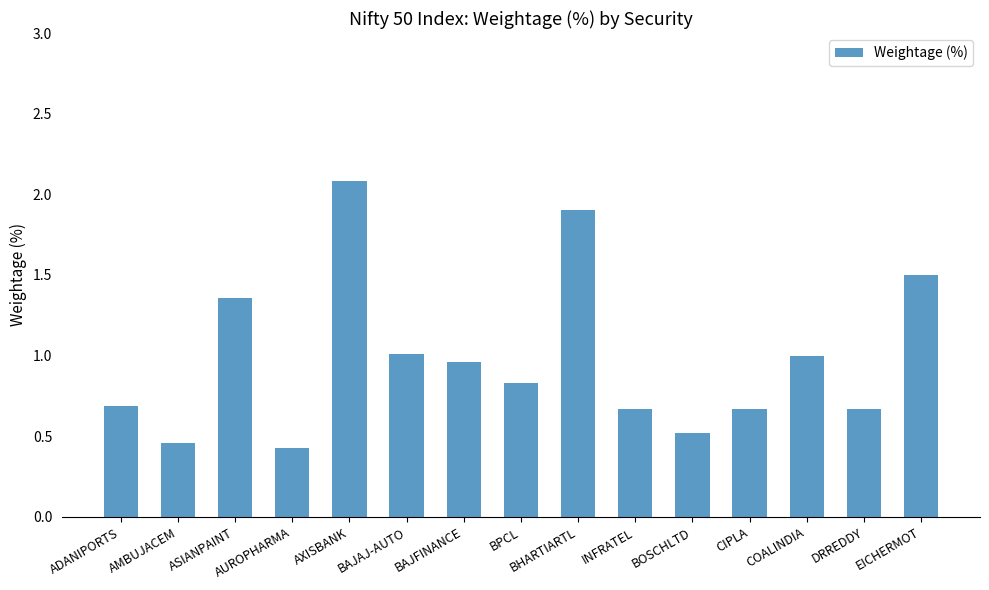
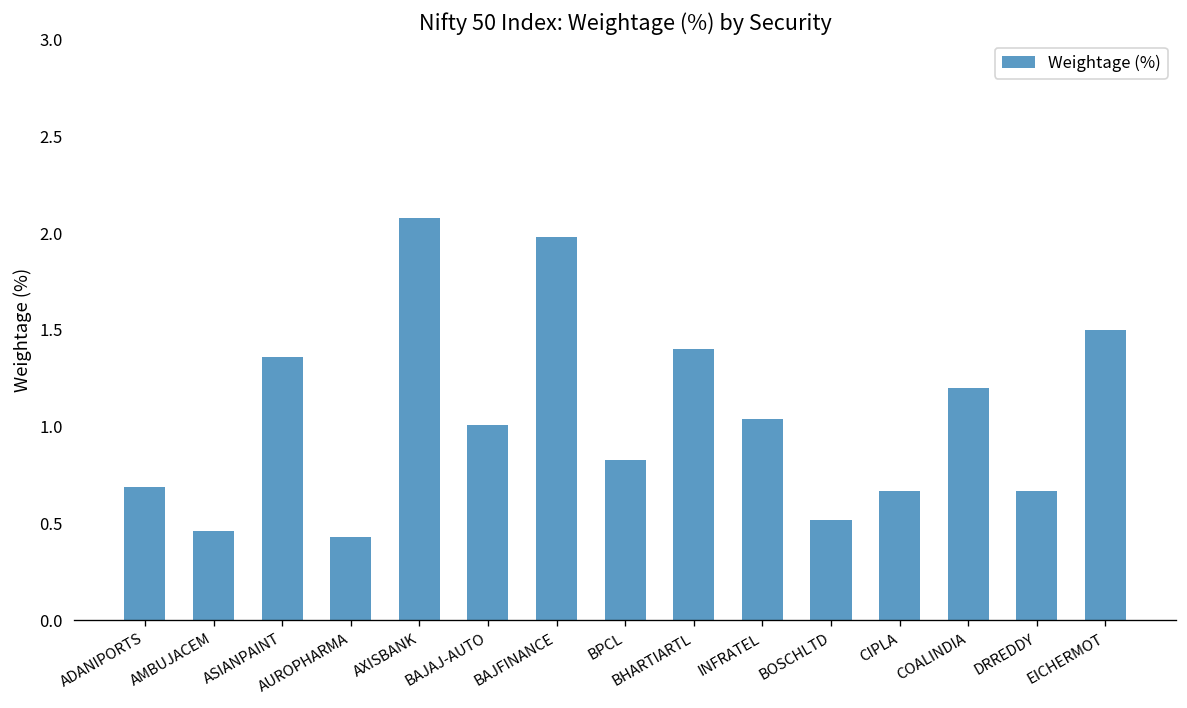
  {
    "ADANIPORTS": 0.69,
    "AMBUJACEM": 0.46,
    "ASIANPAINT": 1.36,
    "AUROPHARMA": 0.43,
    "AXISBANK": 2.08,
    "BAJAJ-AUTO": 1.01,
-   "BAJFINANCE": 0.96,
+   "BAJFINANCE": 1.98,
    "BPCL": 0.83,
-   "BHARTIARTL": 1.9,
-   "INFRATEL": 0.67,
+   "BHARTIARTL": 1.4,
+   "INFRATEL": 1.04,
    "BOSCHLTD": 0.52,
    "CIPLA": 0.67,
-   "COALINDIA": 1.0,
+   "COALINDIA": 1.2,
    "DRREDDY": 0.67,
    "EICHERMOT": 1.50
  }
